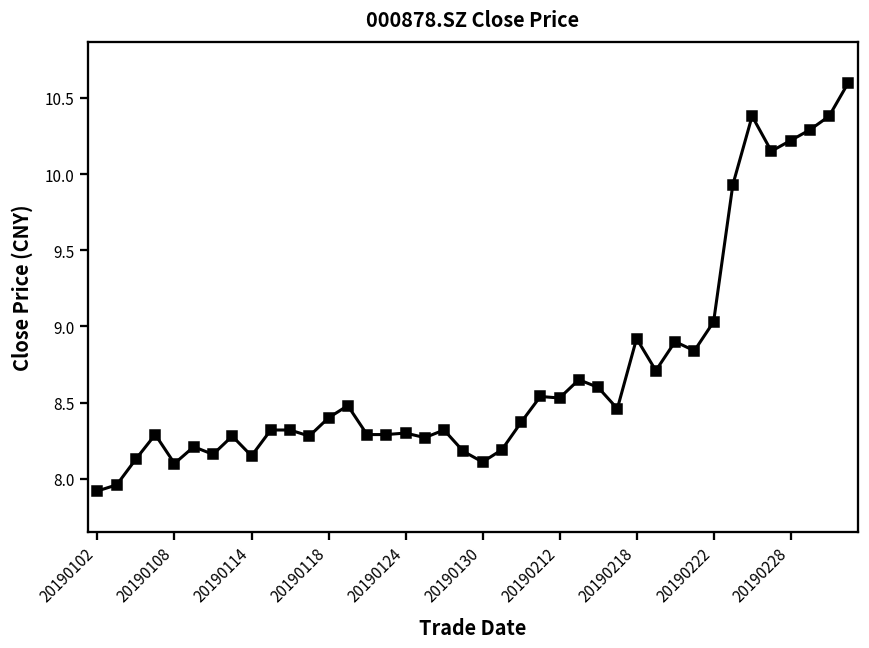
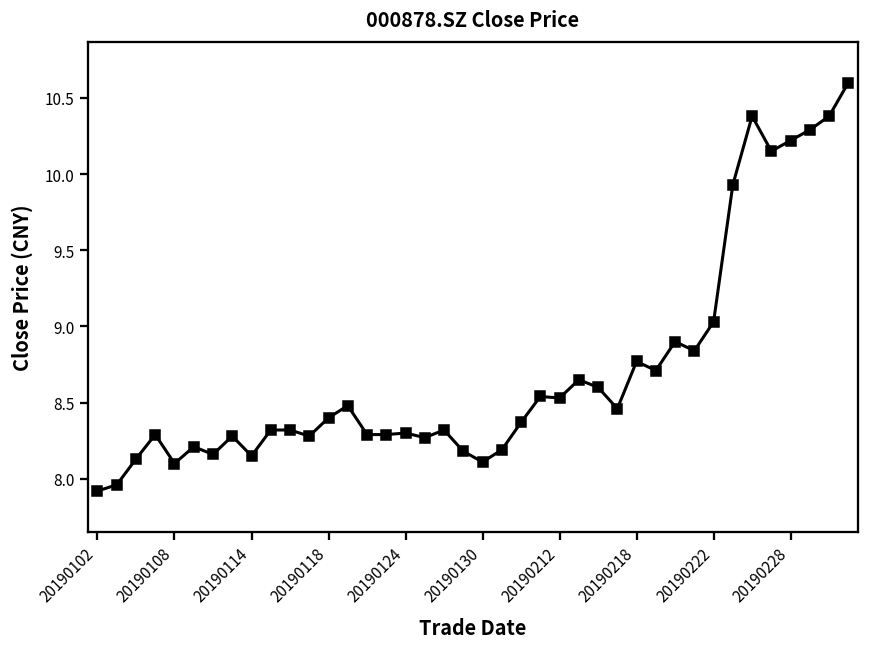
  {
    "20190102": 7.92,
    "20190108": 8.10,
    "20190114": 8.15,
    "20190118": 8.40,
    "20190124": 8.30,
    "20190130": 8.11,
    "20190212": 8.53,
-   "20190218": 8.92,
+   "20190218": 8.77,
    "20190222": 9.03,
    "20190228": 10.22
  }
